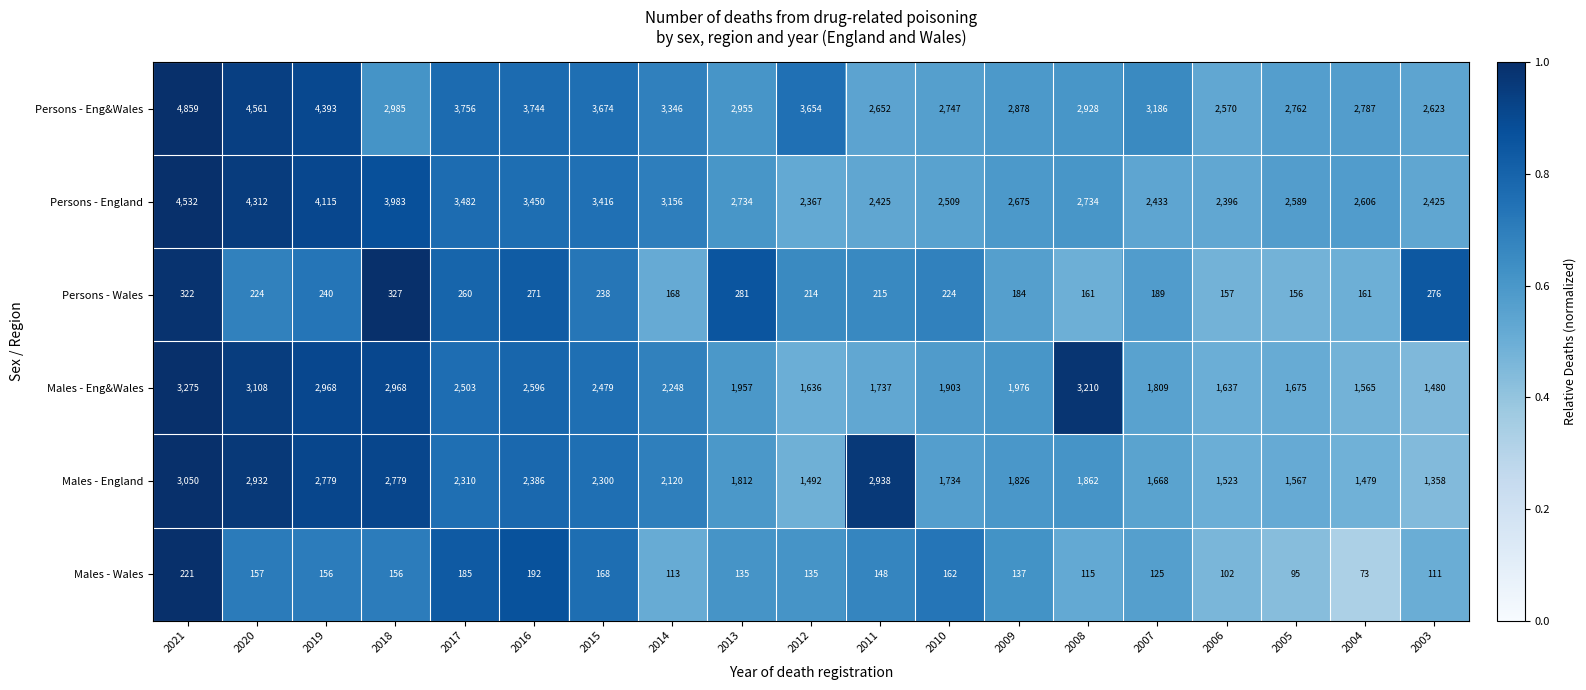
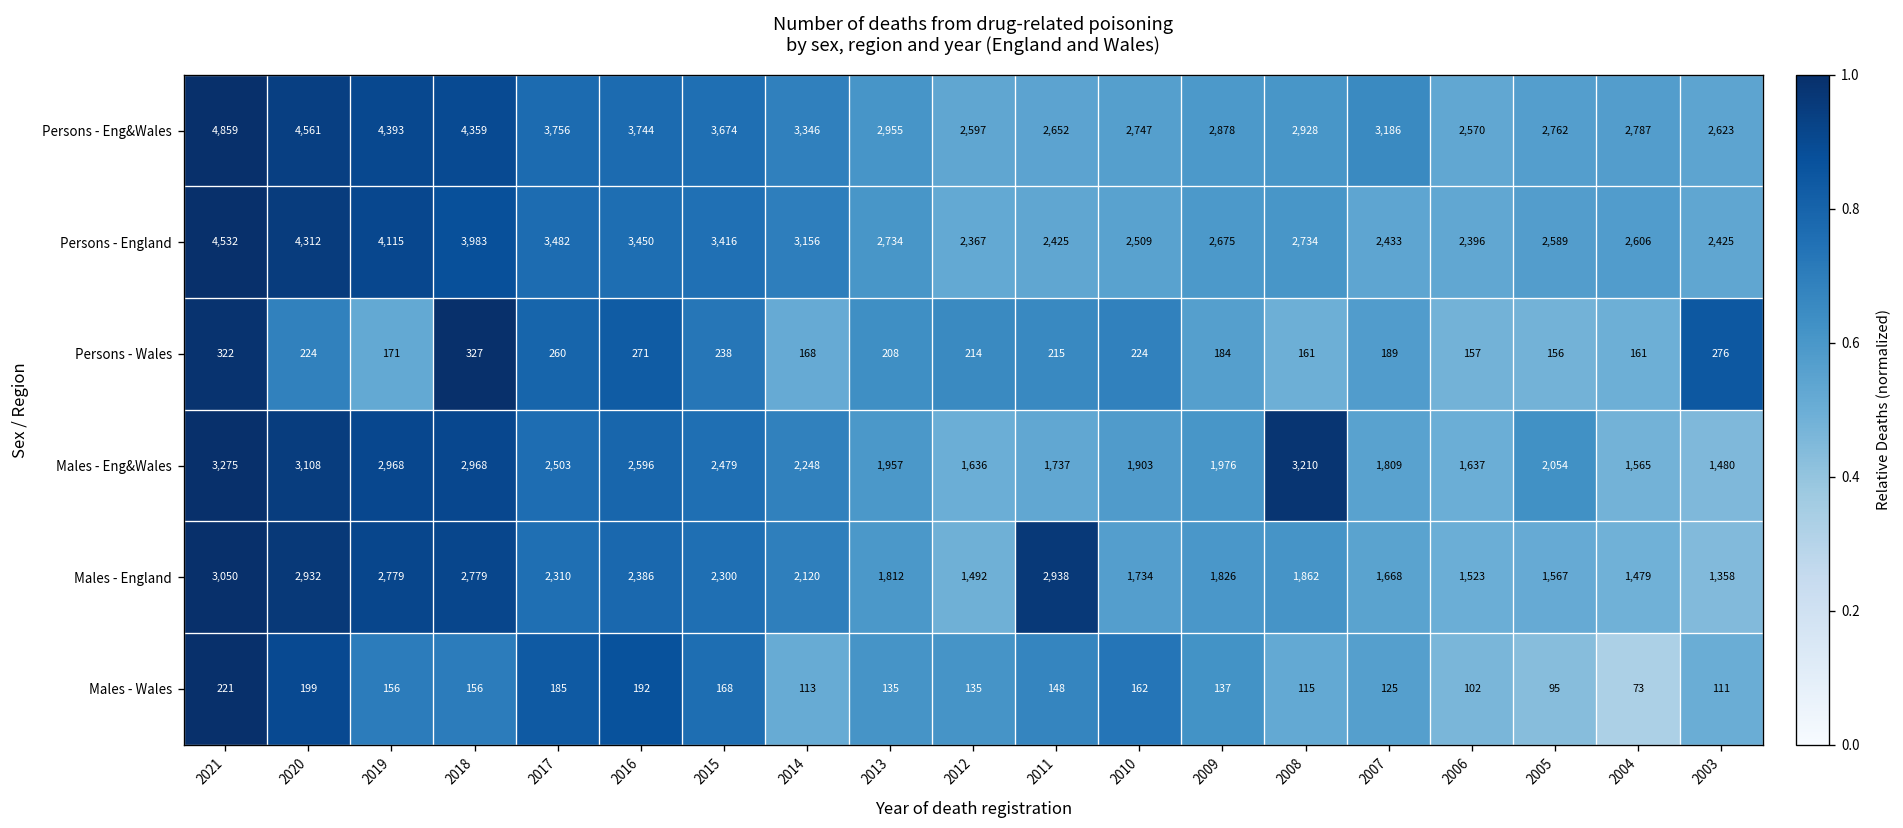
  {
    "Persons - Eng&Wales": {
      "2021": "4,859",
      "2020": "4,561",
      "2019": "4,393",
-     "2018": "2,985",
+     "2018": "4,359",
      "2017": "3,756",
      "2016": "3,744",
      "2015": "3,674",
      "2014": "3,346",
      "2013": "2,955",
-     "2012": "3,654",
+     "2012": "2,597",
      "2011": "2,652",
      "2010": "2,747",
      "2009": "2,878",
      "2008": "2,928",
      "2007": "3,186",
      "2006": "2,570",
      "2005": "2,762",
      "2004": "2,787",
      "2003": "2,623"
    },
    "Persons - England": {
      "2021": "4,532",
      "2020": "4,312",
      "2019": "4,115",
      "2018": "3,983",
      "2017": "3,482",
      "2016": "3,450",
      "2015": "3,416",
      "2014": "3,156",
      "2013": "2,734",
      "2012": "2,367",
      "2011": "2,425",
      "2010": "2,509",
      "2009": "2,675",
      "2008": "2,734",
      "2007": "2,433",
      "2006": "2,396",
      "2005": "2,589",
      "2004": "2,606",
      "2003": "2,425"
    },
    "Persons - Wales": {
      "2021": "322",
      "2020": "224",
-     "2019": "240",
+     "2019": "171",
      "2018": "327",
      "2017": "260",
      "2016": "271",
      "2015": "238",
      "2014": "168",
-     "2013": "281",
+     "2013": "208",
      "2012": "214",
      "2011": "215",
      "2010": "224",
      "2009": "184",
      "2008": "161",
      "2007": "189",
      "2006": "157",
      "2005": "156",
      "2004": "161",
      "2003": "276"
    },
    "Males - Eng&Wales": {
      "2021": "3,275",
      "2020": "3,108",
      "2019": "2,968",
      "2018": "2,968",
      "2017": "2,503",
      "2016": "2,596",
      "2015": "2,479",
      "2014": "2,248",
      "2013": "1,957",
      "2012": "1,636",
      "2011": "1,737",
      "2010": "1,903",
      "2009": "1,976",
      "2008": "3,210",
      "2007": "1,809",
      "2006": "1,637",
-     "2005": "1,675",
+     "2005": "2,054",
      "2004": "1,565",
      "2003": "1,480"
    },
    "Males - England": {
      "2021": "3,050",
      "2020": "2,932",
      "2019": "2,779",
      "2018": "2,779",
      "2017": "2,310",
      "2016": "2,386",
      "2015": "2,300",
      "2014": "2,120",
      "2013": "1,812",
      "2012": "1,492",
      "2011": "2,938",
      "2010": "1,734",
      "2009": "1,826",
      "2008": "1,862",
      "2007": "1,668",
      "2006": "1,523",
      "2005": "1,567",
      "2004": "1,479",
      "2003": "1,358"
    },
    "Males - Wales": {
      "2021": "221",
-     "2020": "157",
+     "2020": "199",
      "2019": "156",
      "2018": "156",
      "2017": "185",
      "2016": "192",
      "2015": "168",
      "2014": "113",
      "2013": "135",
      "2012": "135",
      "2011": "148",
      "2010": "162",
      "2009": "137",
      "2008": "115",
      "2007": "125",
      "2006": "102",
      "2005": "95",
      "2004": "73",
      "2003": "111"
    }
  }
